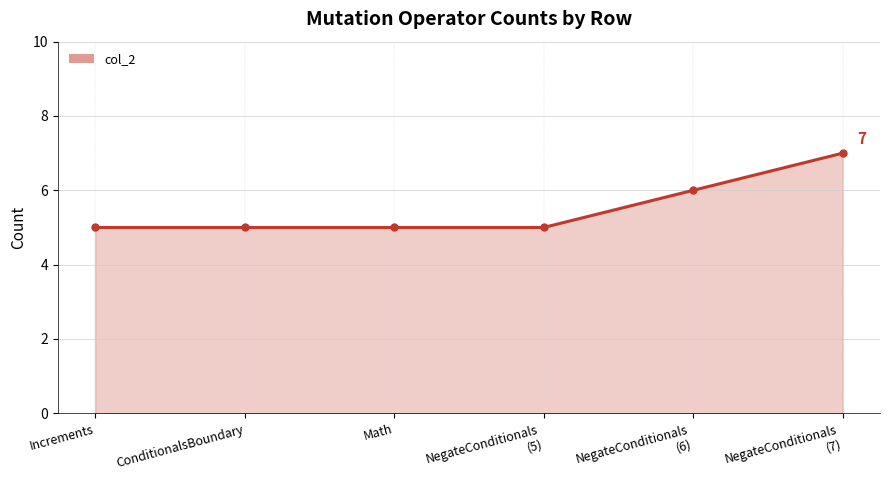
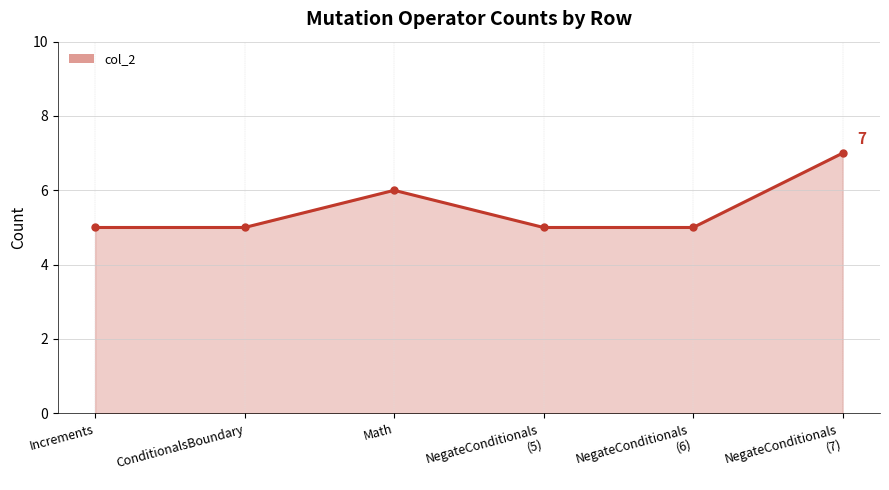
  {
    "Increments": 5,
    "ConditionalsBoundary": 5,
-   "Math": 5,
+   "Math": 6,
    "NegateConditionals (5)": 5,
-   "NegateConditionals (6)": 6
+   "NegateConditionals (6)": 5
  }
